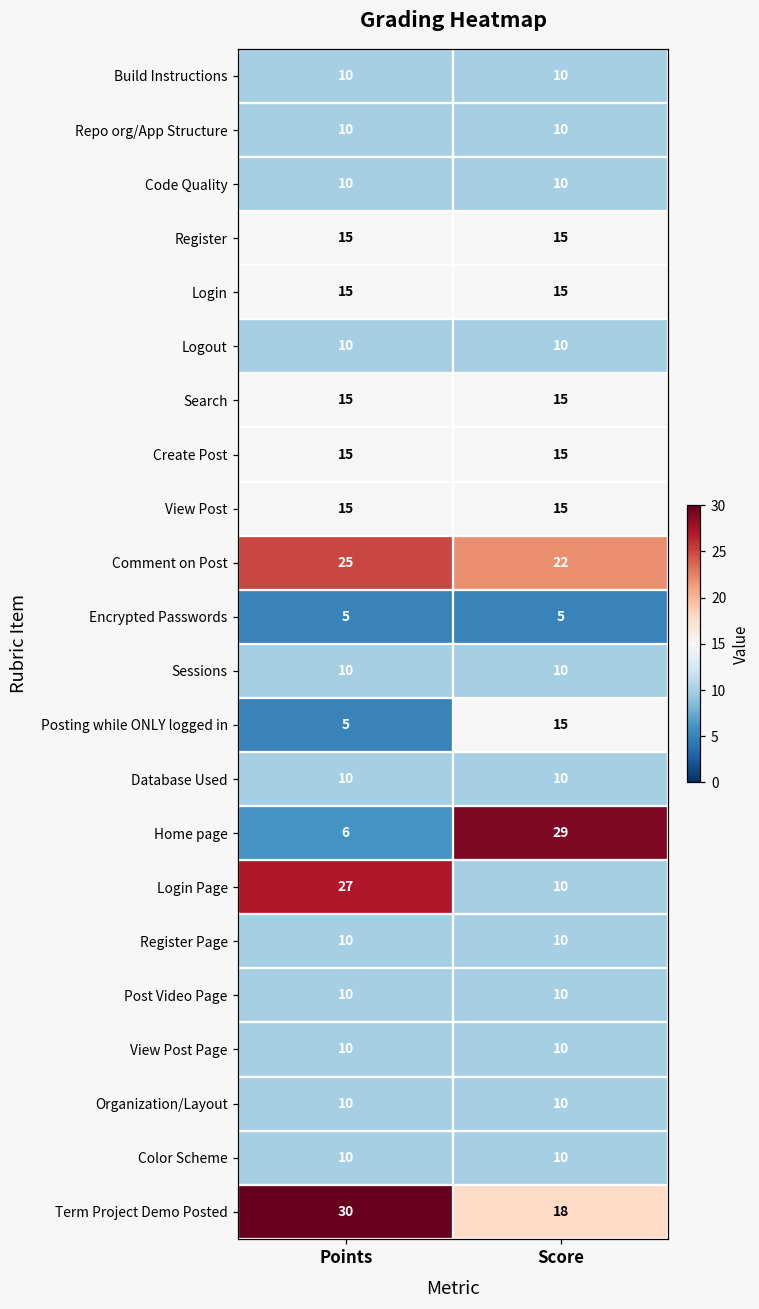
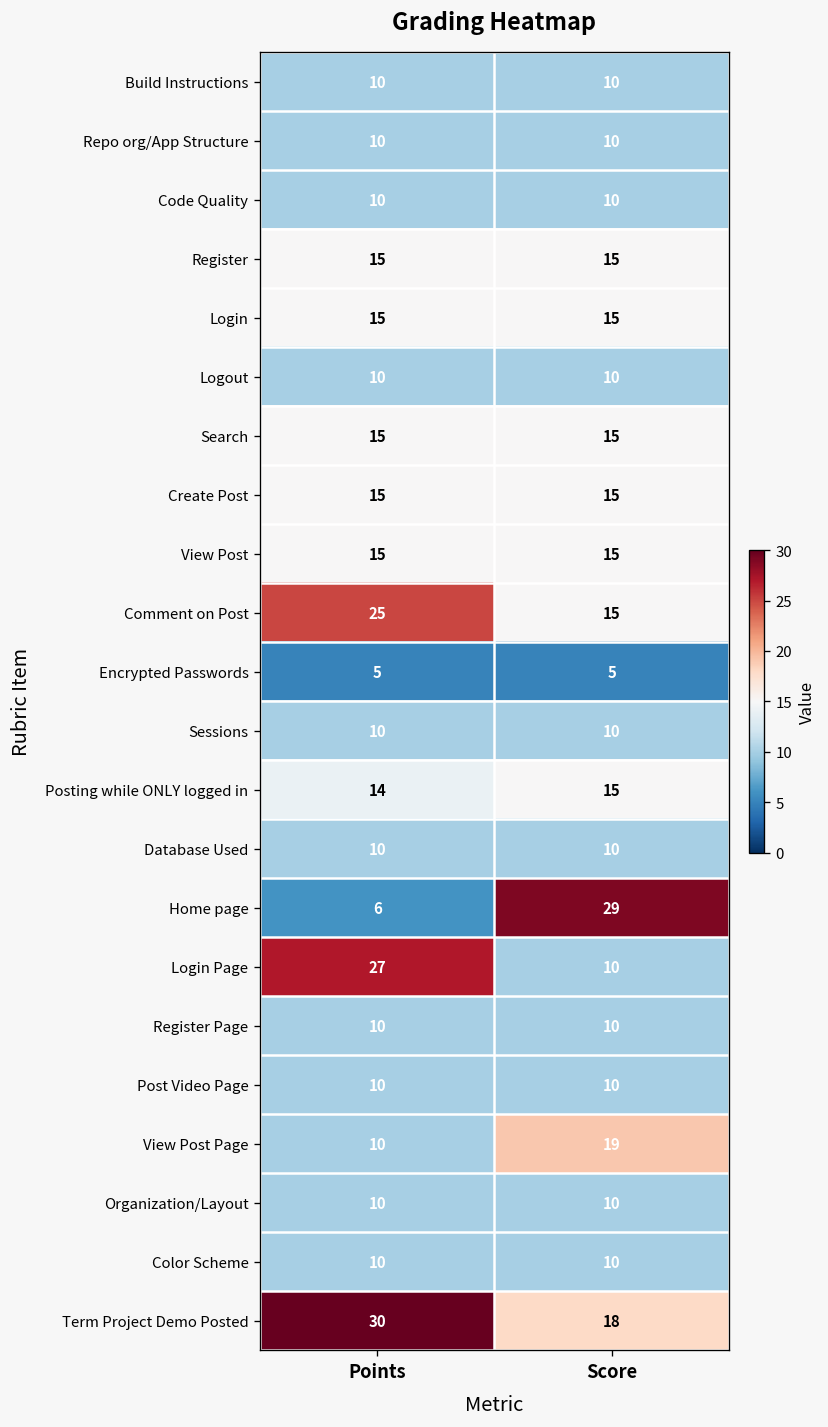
  {
    "Build Instructions": {
      "Points": 10,
      "Score": 10
    },
    "Repo org/App Structure": {
      "Points": 10,
      "Score": 10
    },
    "Code Quality": {
      "Points": 10,
      "Score": 10
    },
    "Register": {
      "Points": 15,
      "Score": 15
    },
    "Login": {
      "Points": 15,
      "Score": 15
    },
    "Logout": {
      "Points": 10,
      "Score": 10
    },
    "Search": {
      "Points": 15,
      "Score": 15
    },
    "Create Post": {
      "Points": 15,
      "Score": 15
    },
    "View Post": {
      "Points": 15,
      "Score": 15
    },
    "Comment on Post": {
      "Points": 25,
-     "Score": 22
+     "Score": 15
    },
    "Encrypted Passwords": {
      "Points": 5,
      "Score": 5
    },
    "Sessions": {
      "Points": 10,
      "Score": 10
    },
    "Posting while ONLY logged in": {
-     "Points": 5,
+     "Points": 14,
      "Score": 15
    },
    "Database Used": {
      "Points": 10,
      "Score": 10
    },
    "Home page": {
      "Points": 6,
      "Score": 29
    },
    "Login Page": {
      "Points": 27,
      "Score": 10
    },
    "Register Page": {
      "Points": 10,
      "Score": 10
    },
    "Post Video Page": {
      "Points": 10,
      "Score": 10
    },
    "View Post Page": {
      "Points": 10,
-     "Score": 10
+     "Score": 19
    },
    "Organization/Layout": {
      "Points": 10,
      "Score": 10
    },
    "Color Scheme": {
      "Points": 10,
      "Score": 10
    },
    "Term Project Demo Posted": {
      "Points": 30,
      "Score": 18
    }
  }
